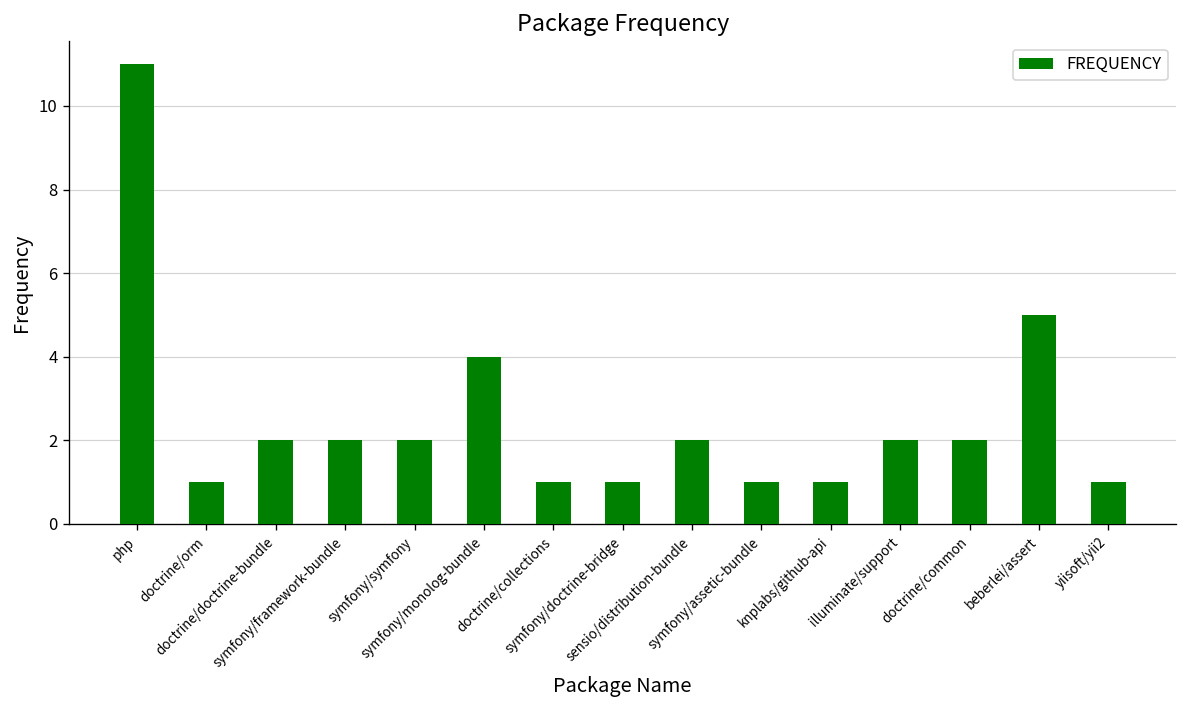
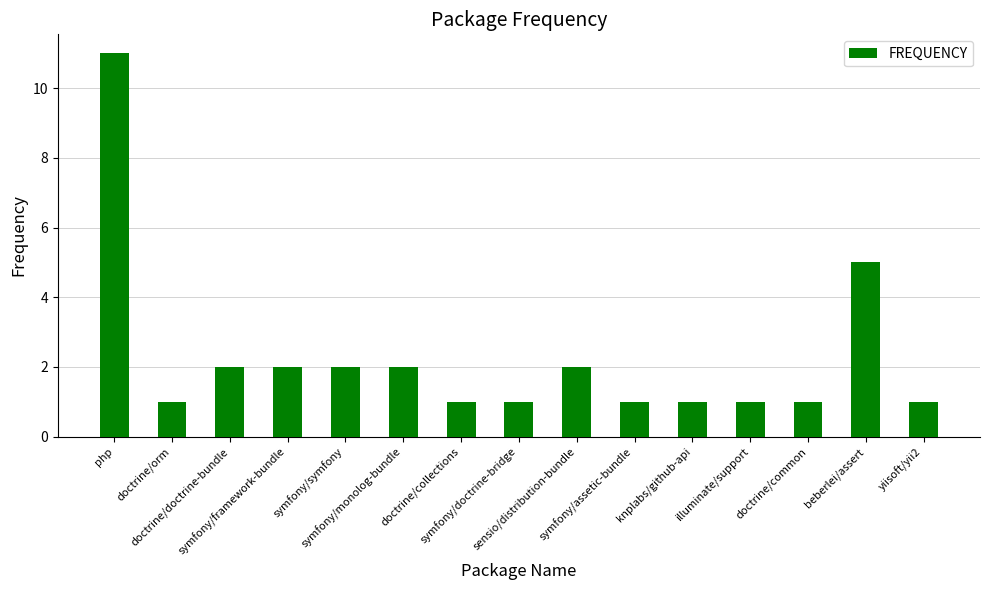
  {
    "php": 11,
    "doctrine/orm": 1,
    "doctrine/doctrine-bundle": 2,
    "symfony/framework-bundle": 2,
    "symfony/symfony": 2,
-   "symfony/monolog-bundle": 4,
+   "symfony/monolog-bundle": 2,
    "doctrine/collections": 1,
    "symfony/doctrine-bridge": 1,
    "sensio/distribution-bundle": 2,
    "symfony/assetic-bundle": 1,
    "knplabs/github-api": 1,
-   "illuminate/support": 2,
-   "doctrine/common": 2,
+   "illuminate/support": 1,
+   "doctrine/common": 1,
    "beberlei/assert": 5,
    "yiisoft/yii2": 1
  }
